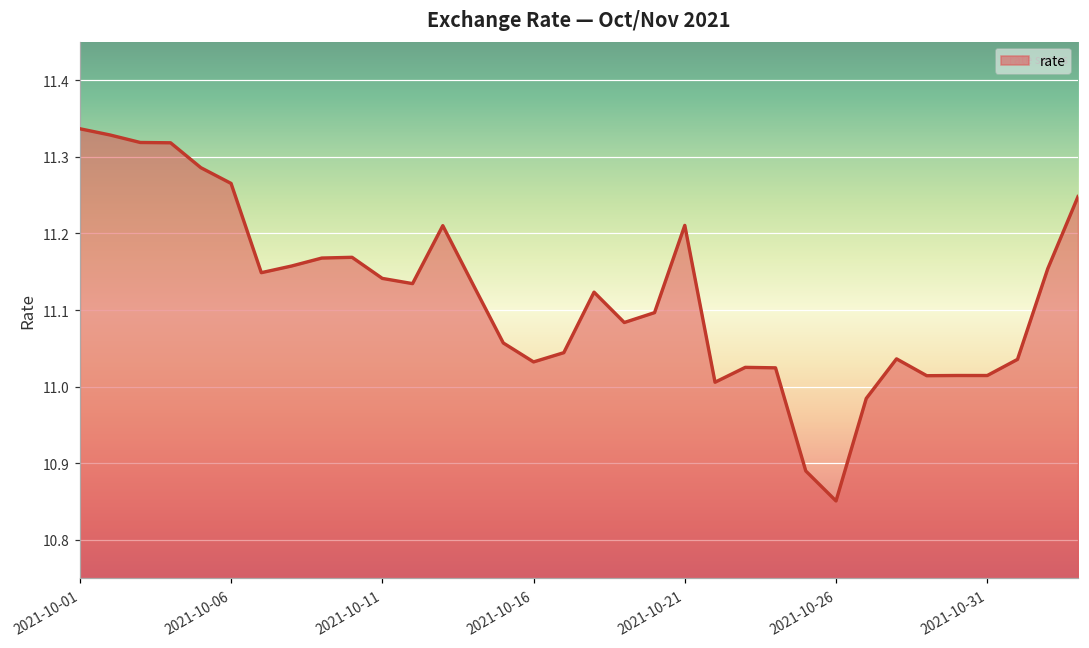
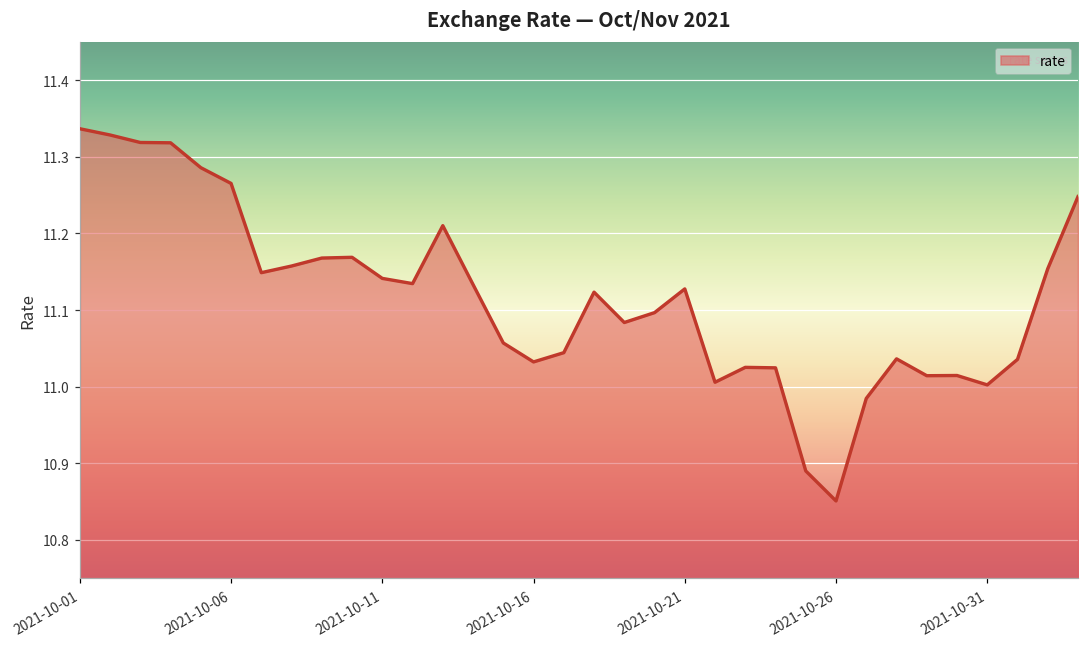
  {
    "2021-10-01": 11.34,
    "2021-10-06": 11.27,
    "2021-10-11": 11.14,
    "2021-10-16": 11.03,
-   "2021-10-21": 11.21,
+   "2021-10-21": 11.13,
    "2021-10-26": 10.85,
-   "2021-10-31": 11.01
+   "2021-10-31": 11.00
  }
